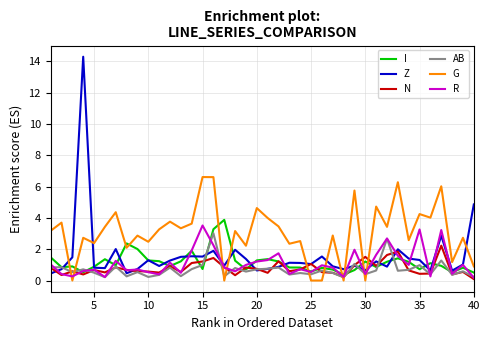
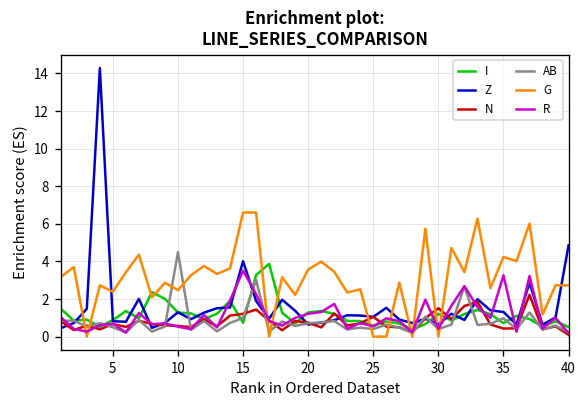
  {
    "I": {
      "15": 0.7,
      "30": 1.2,
      "35": 0.7,
      "40": 0.5
    },
    "Z": {
-     "15": 1.5,
+     "15": 4.0,
      "30": 0.7,
      "35": 1.3,
      "40": 4.9
    },
    "N": {
      "15": 1.2,
      "30": 1.5,
      "35": 0.4
    },
    "AB": {
      "5": 0.5,
-     "10": 0.2,
+     "10": 4.5,
      "15": 1.0,
      "35": 1.0
    },
    "G": {
      "5": 2.4,
      "10": 2.5,
      "15": 6.6,
-     "20": 4.6,
+     "20": 3.6,
      "25": 0.0,
      "30": 0.0,
      "35": 4.2,
-     "40": 0.9
+     "40": 2.7
    },
    "R": {
      "15": 3.5,
      "35": 3.3
    }
  }
